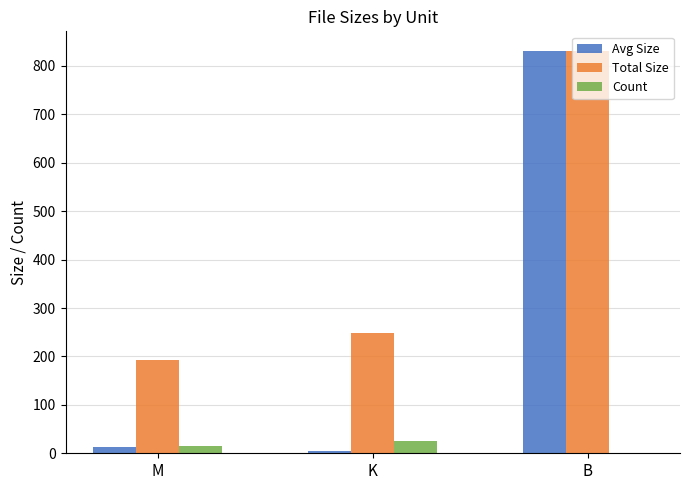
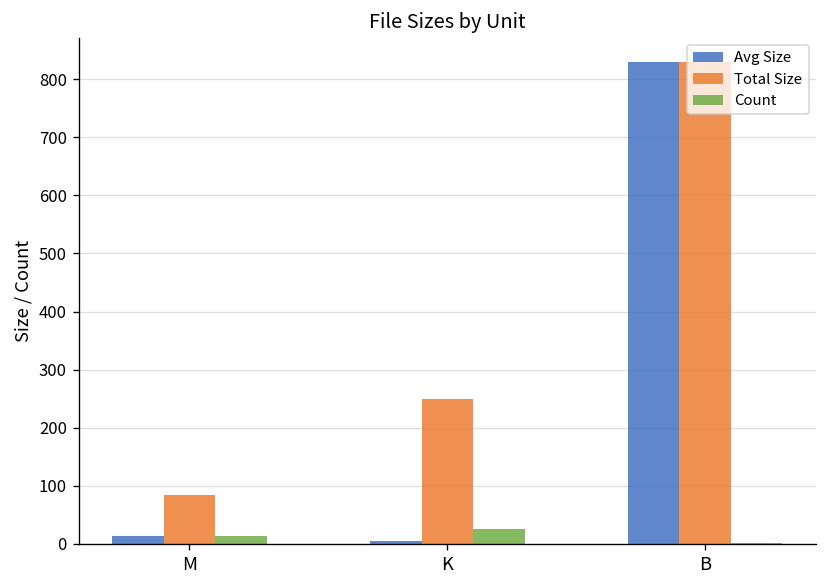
  {
    "Avg Size": {
      "M": 10,
      "K": 10,
      "B": 830
    },
    "Total Size": {
-     "M": 190,
+     "M": 80,
      "K": 250
    },
    "Count": {
      "M": 10,
      "K": 30
    }
  }
